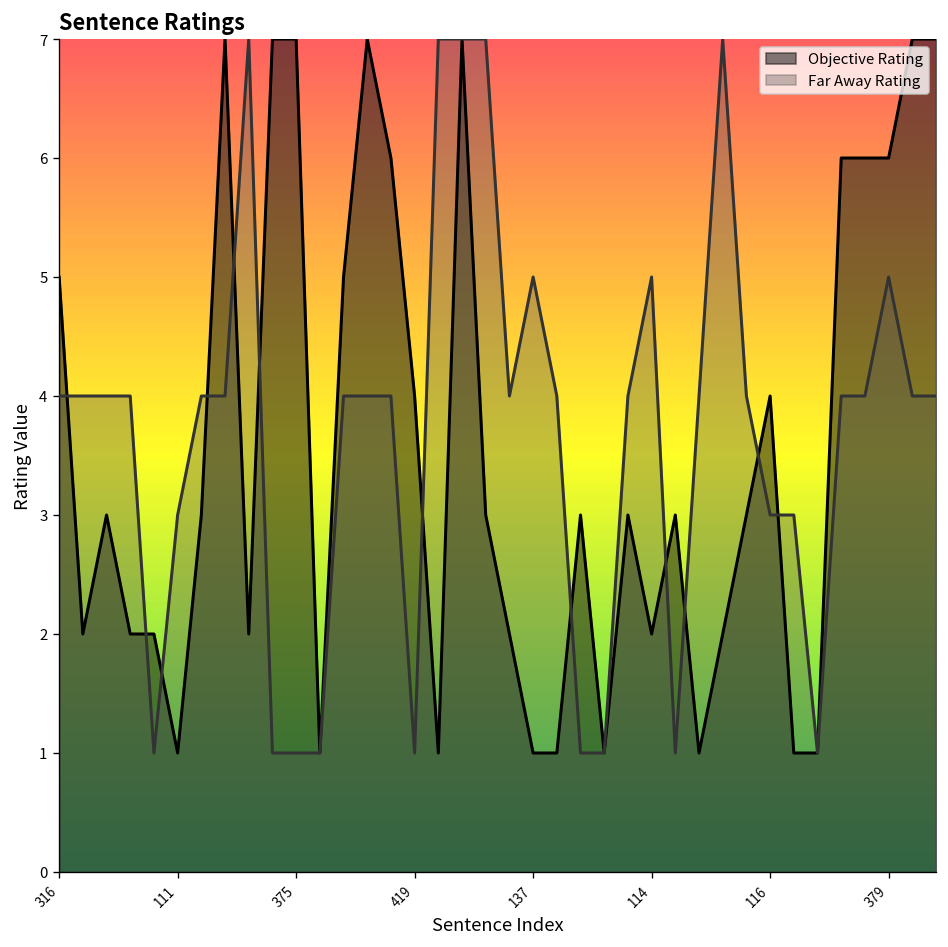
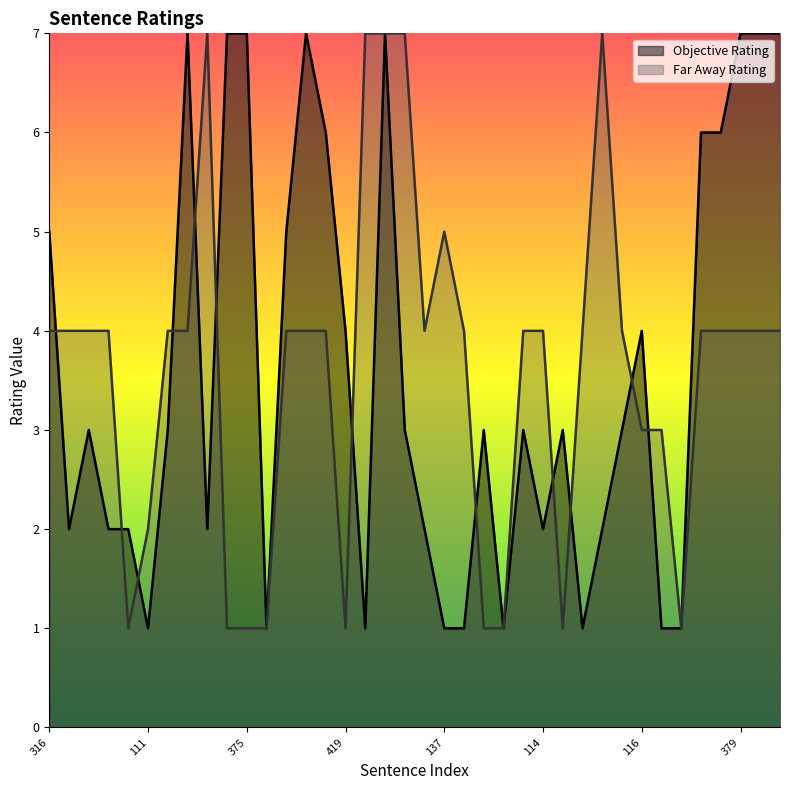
  {
    "Objective Rating": {
      "316": 5,
      "111": 1,
      "375": 7,
      "419": 4,
      "137": 1,
      "114": 2,
      "116": 4,
-     "379": 6
+     "379": 7
    },
    "Far Away Rating": {
      "316": 4,
-     "111": 3,
+     "111": 2,
      "375": 1,
      "419": 1,
      "137": 5,
-     "114": 5,
+     "114": 4,
      "116": 3,
-     "379": 5
+     "379": 4
    }
  }
